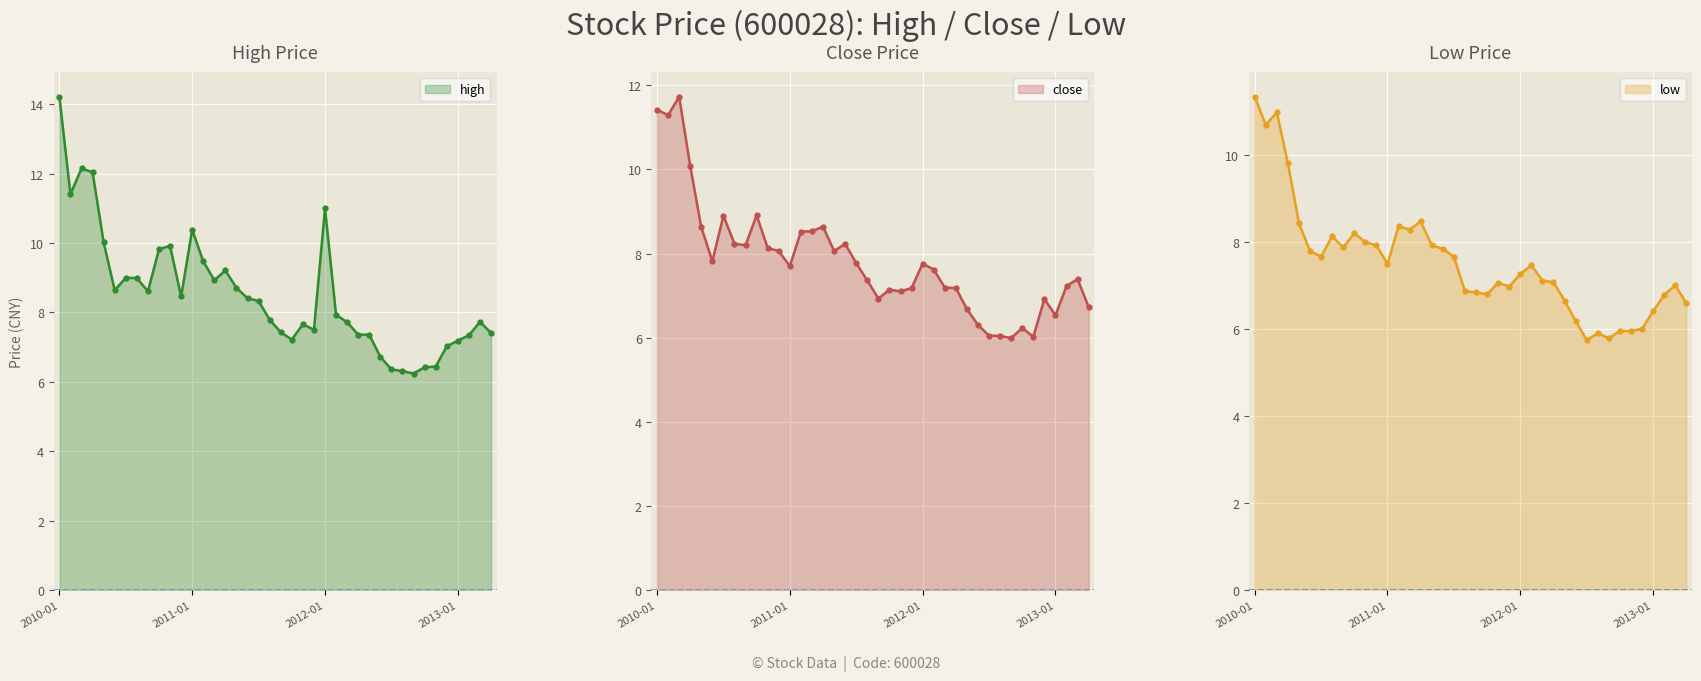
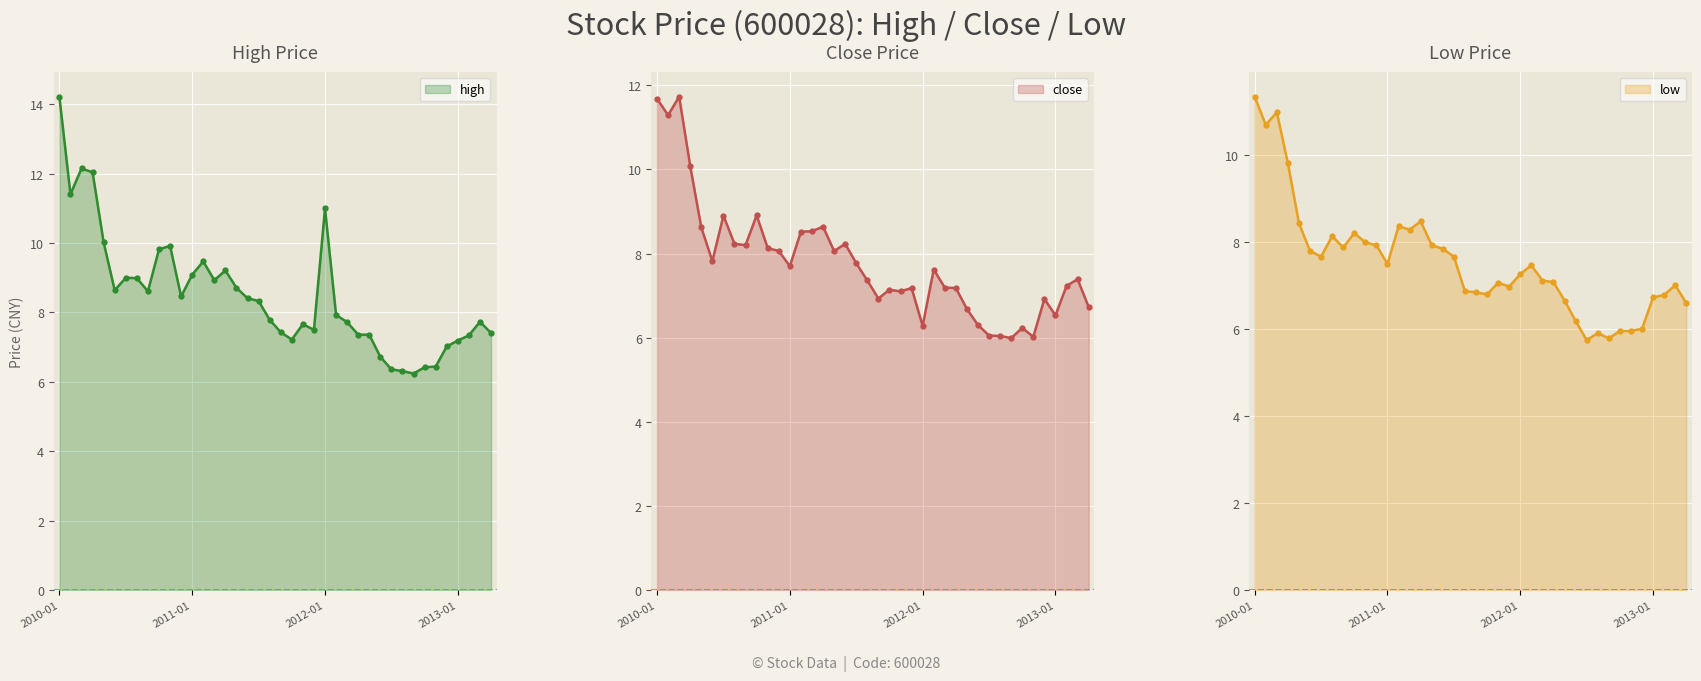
  {
    "High Price": {
      "2010-01": 14.2,
-     "2011-01": 10.4,
+     "2011-01": 9.1,
      "2012-01": 11.0,
      "2013-01": 7.2
    },
    "Close Price": {
-     "2010-01": 11.4,
+     "2010-01": 11.7,
      "2011-01": 7.7,
-     "2012-01": 7.8,
+     "2012-01": 6.3,
      "2013-01": 6.5
    },
    "Low Price": {
      "2010-01": 11.4,
      "2011-01": 7.5,
      "2012-01": 7.3,
-     "2013-01": 6.4
+     "2013-01": 6.7
    }
  }
